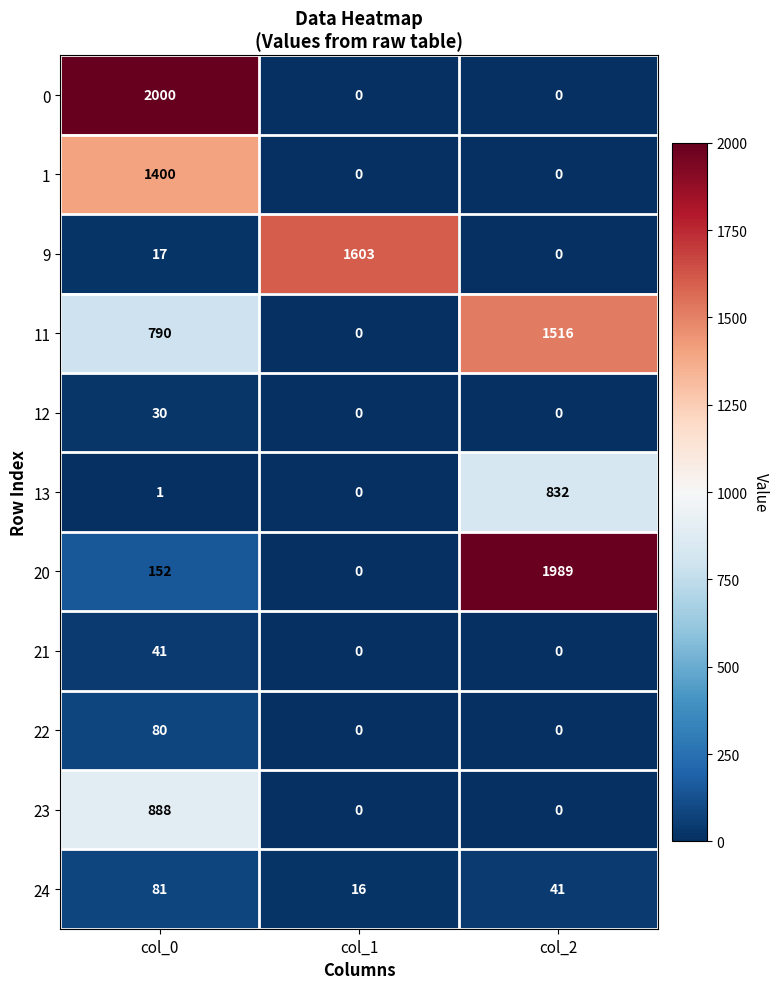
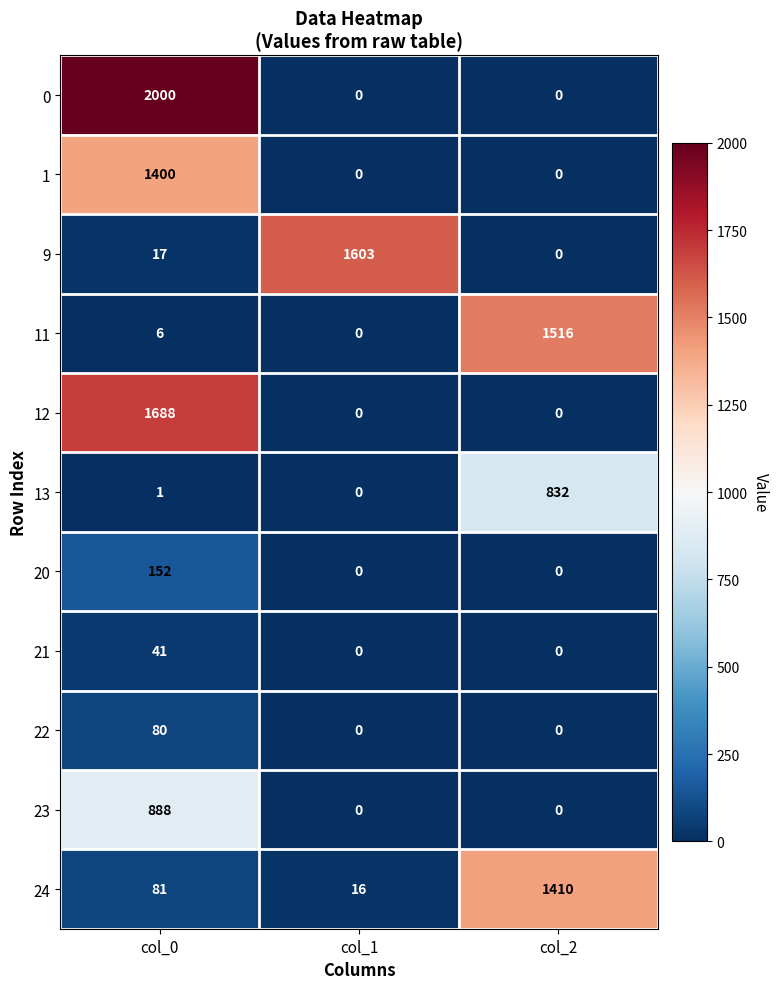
  {
    "0": {
      "col_0": 2000,
      "col_1": 0,
      "col_2": 0
    },
    "1": {
      "col_0": 1400,
      "col_1": 0,
      "col_2": 0
    },
    "9": {
      "col_0": 17,
      "col_1": 1603,
      "col_2": 0
    },
    "11": {
-     "col_0": 790,
+     "col_0": 6,
      "col_1": 0,
      "col_2": 1516
    },
    "12": {
-     "col_0": 30,
+     "col_0": 1688,
      "col_1": 0,
      "col_2": 0
    },
    "13": {
      "col_0": 1,
      "col_1": 0,
      "col_2": 832
    },
    "20": {
      "col_0": 152,
      "col_1": 0,
-     "col_2": 1989
+     "col_2": 0
    },
    "21": {
      "col_0": 41,
      "col_1": 0,
      "col_2": 0
    },
    "22": {
      "col_0": 80,
      "col_1": 0,
      "col_2": 0
    },
    "23": {
      "col_0": 888,
      "col_1": 0,
      "col_2": 0
    },
    "24": {
      "col_0": 81,
      "col_1": 16,
-     "col_2": 41
+     "col_2": 1410
    }
  }
